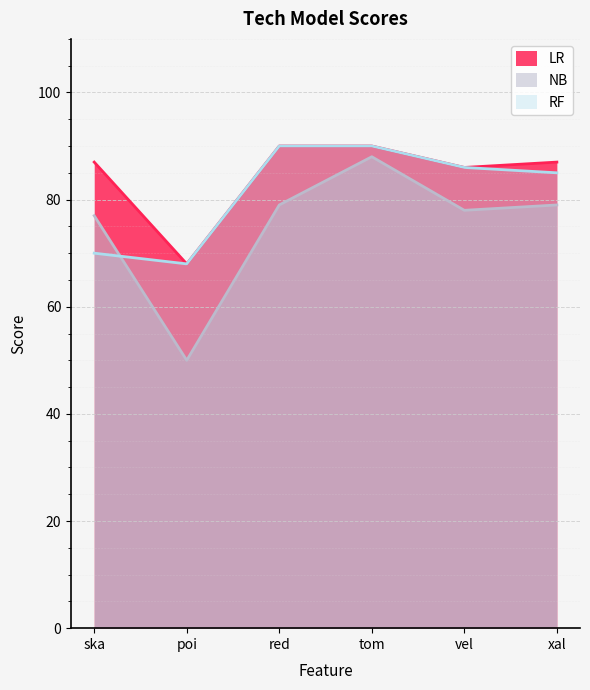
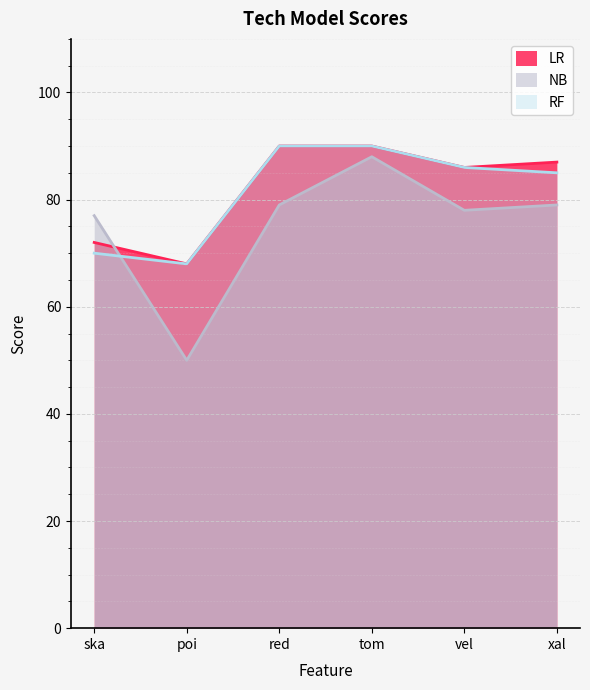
  {
    "LR": {
-     "ska": 87,
+     "ska": 72,
      "xal": 87
    }
  }
